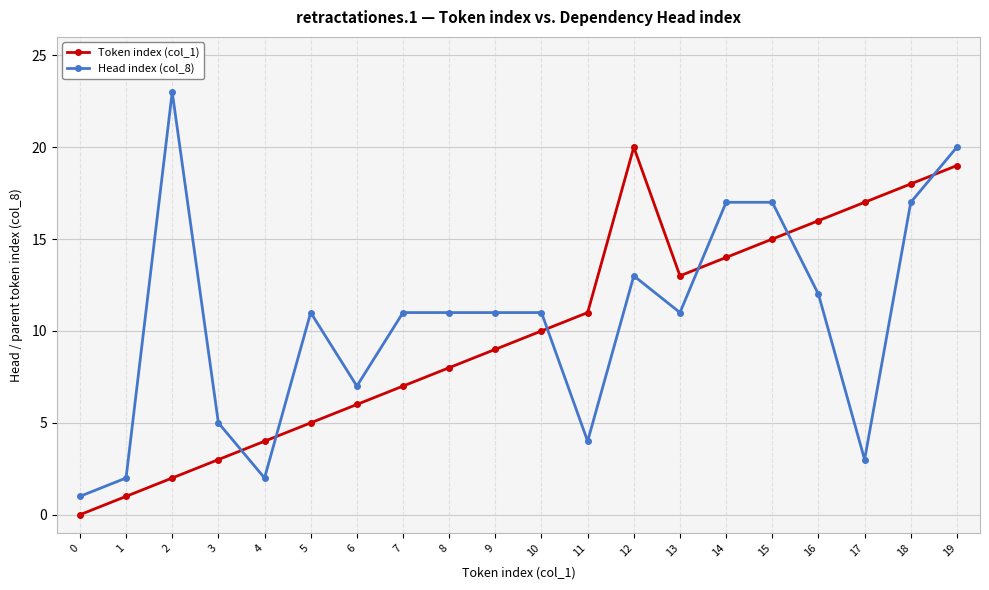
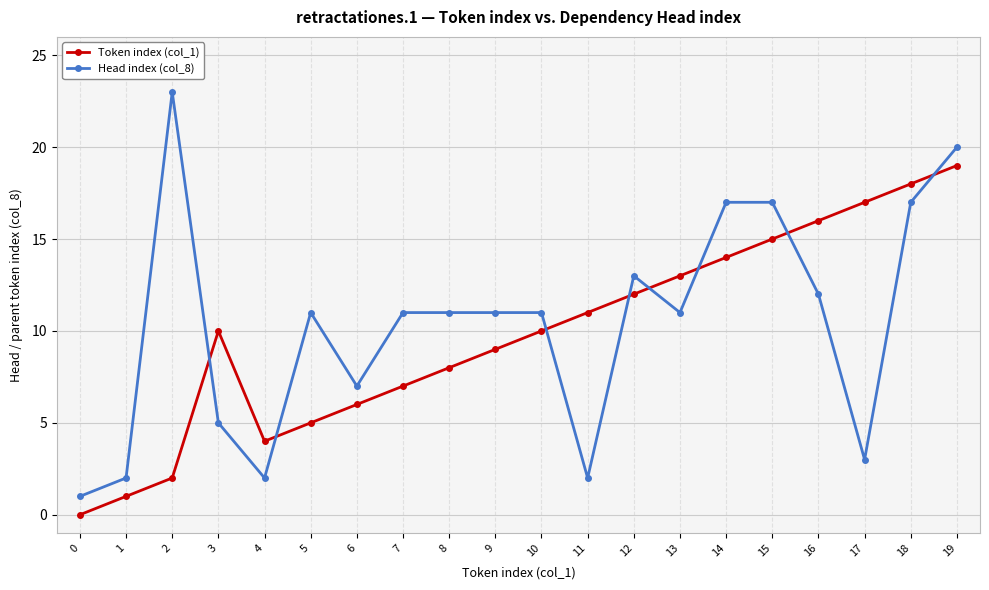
  {
    "Token index (col_1)": {
      "0": 0,
      "1": 1,
      "2": 2,
-     "3": 3,
+     "3": 10,
      "4": 4,
      "5": 5,
      "6": 6,
      "7": 7,
      "8": 8,
      "9": 9,
      "10": 10,
      "11": 11,
-     "12": 20,
+     "12": 12,
      "13": 13,
      "14": 14,
      "15": 15,
      "16": 16,
      "17": 17,
      "18": 18,
      "19": 19
    },
    "Head index (col_8)": {
      "0": 1,
      "1": 2,
      "2": 23,
      "3": 5,
      "4": 2,
      "5": 11,
      "6": 7,
      "7": 11,
      "8": 11,
      "9": 11,
      "10": 11,
-     "11": 4,
+     "11": 2,
      "12": 13,
      "13": 11,
      "14": 17,
      "15": 17,
      "16": 12,
      "17": 3,
      "18": 17,
      "19": 20
    }
  }
